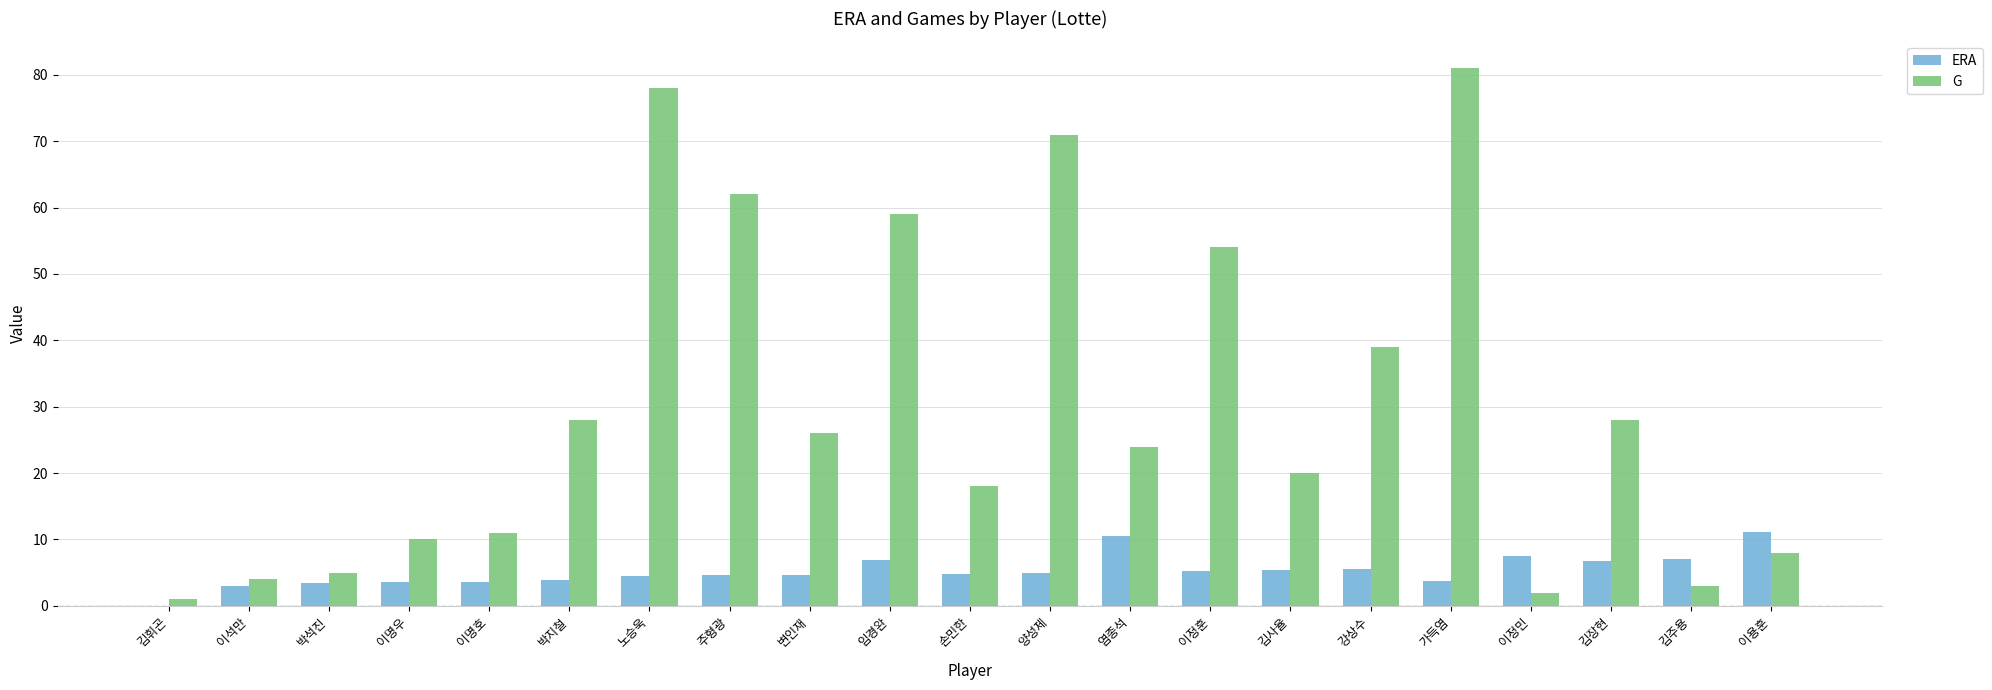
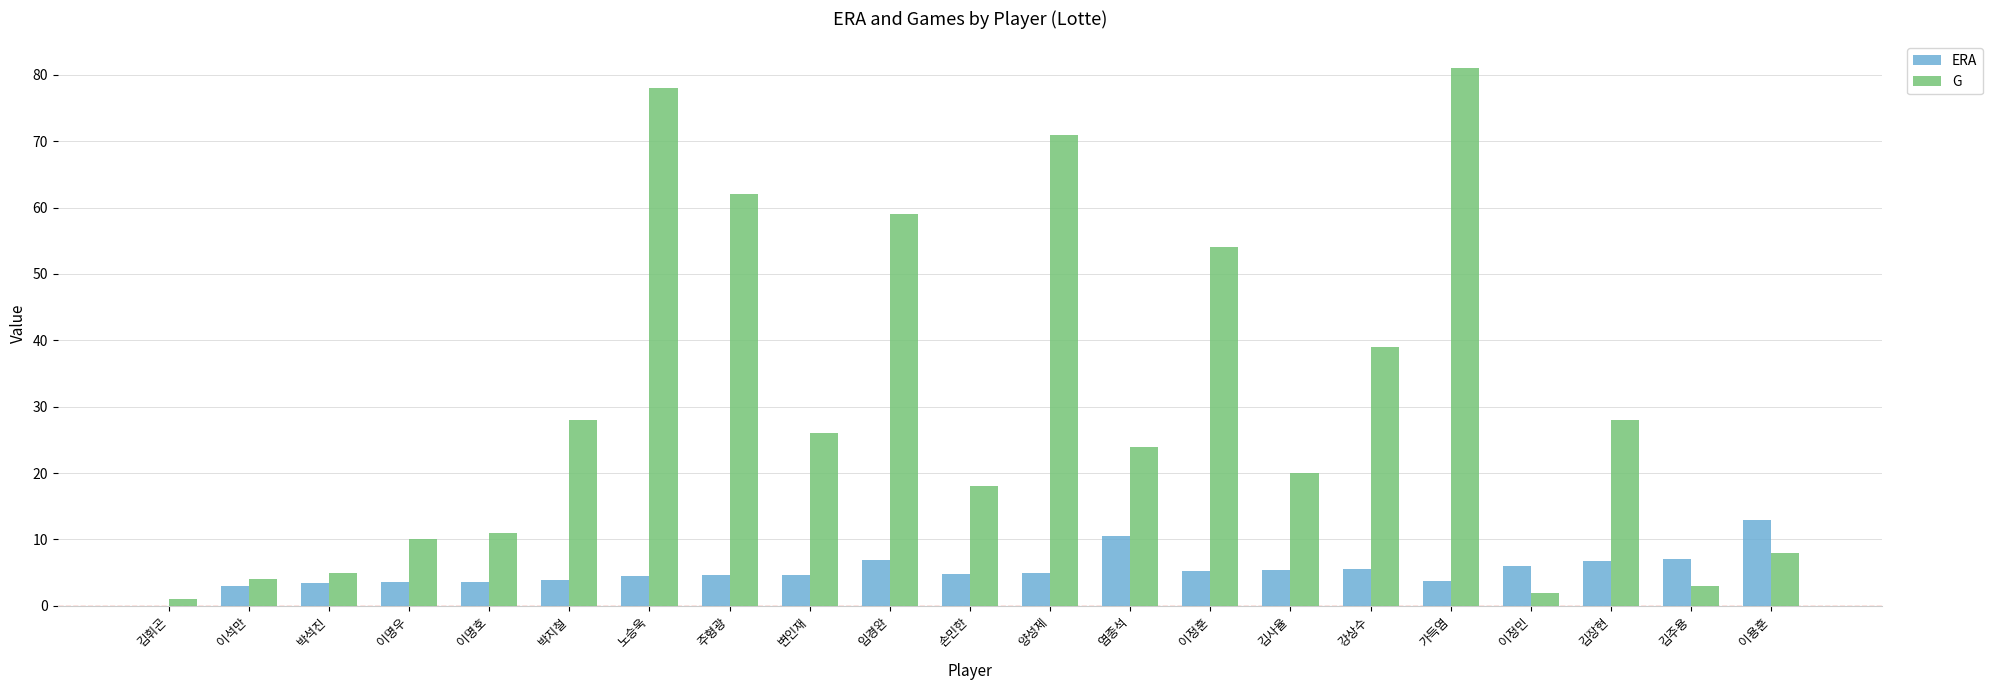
  {
    "ERA": {
      "김휘곤": 0,
      "이석만": 3,
      "박석진": 3,
      "이명우": 4,
      "이명호": 4,
      "박지철": 4,
      "노승욱": 4,
      "주형광": 5,
      "변인재": 5,
      "임경완": 7,
      "손민한": 5,
      "양성제": 5,
      "염종석": 10,
      "이정훈": 5,
      "김사율": 5,
      "강상수": 6,
      "가득염": 4,
-     "이정민": 8,
+     "이정민": 6,
      "김장현": 7,
      "김주용": 7,
-     "이용훈": 11
+     "이용훈": 13
    },
    "G": {
      "김휘곤": 1,
      "이석만": 4,
      "박석진": 5,
      "이명우": 10,
      "이명호": 11,
      "박지철": 28,
      "노승욱": 78,
      "주형광": 62,
      "변인재": 26,
      "임경완": 59,
      "손민한": 18,
      "양성제": 71,
      "염종석": 24,
      "이정훈": 54,
      "김사율": 20,
      "강상수": 39,
      "가득염": 81,
      "이정민": 2,
      "김장현": 28,
      "김주용": 3,
      "이용훈": 8
    }
  }
